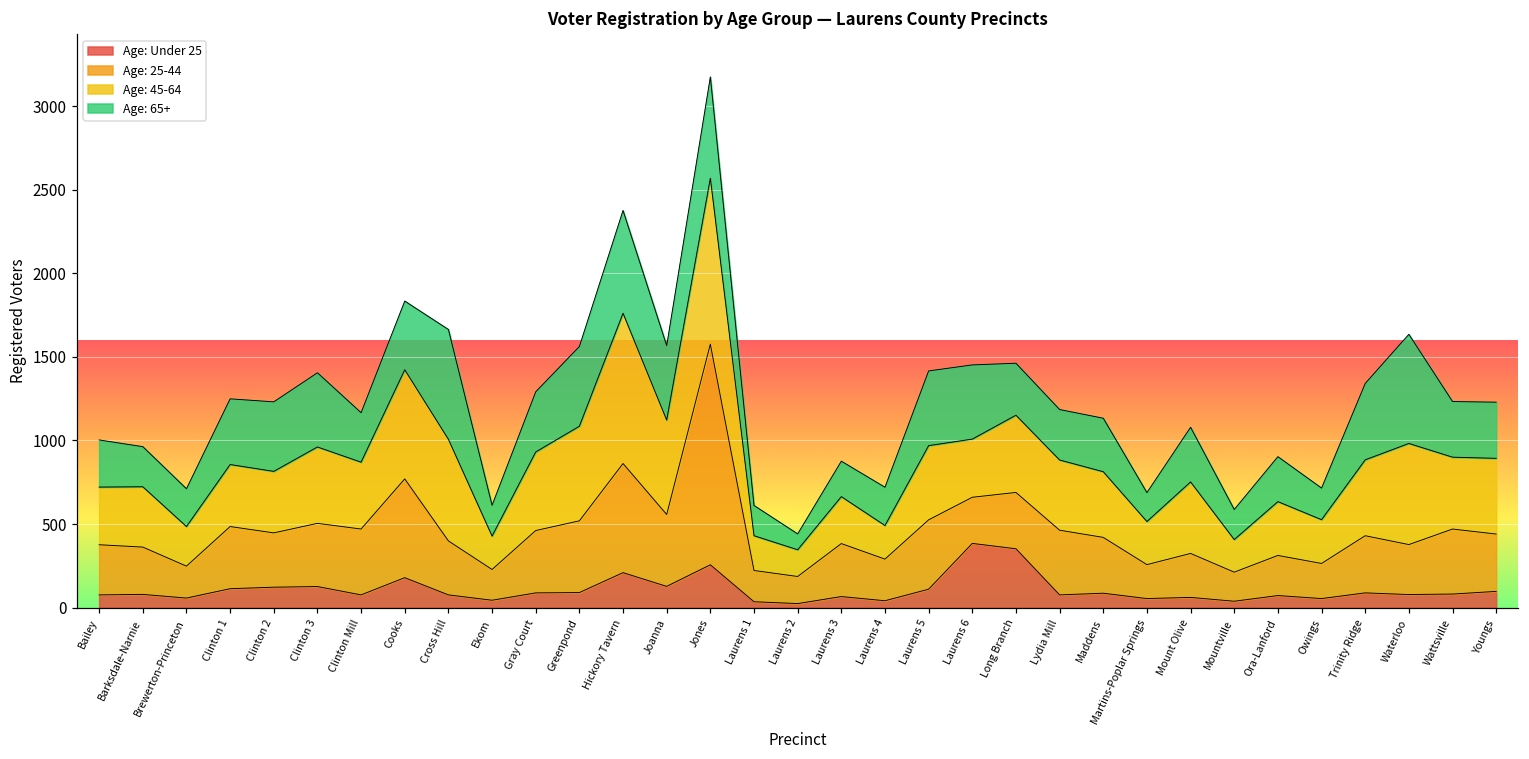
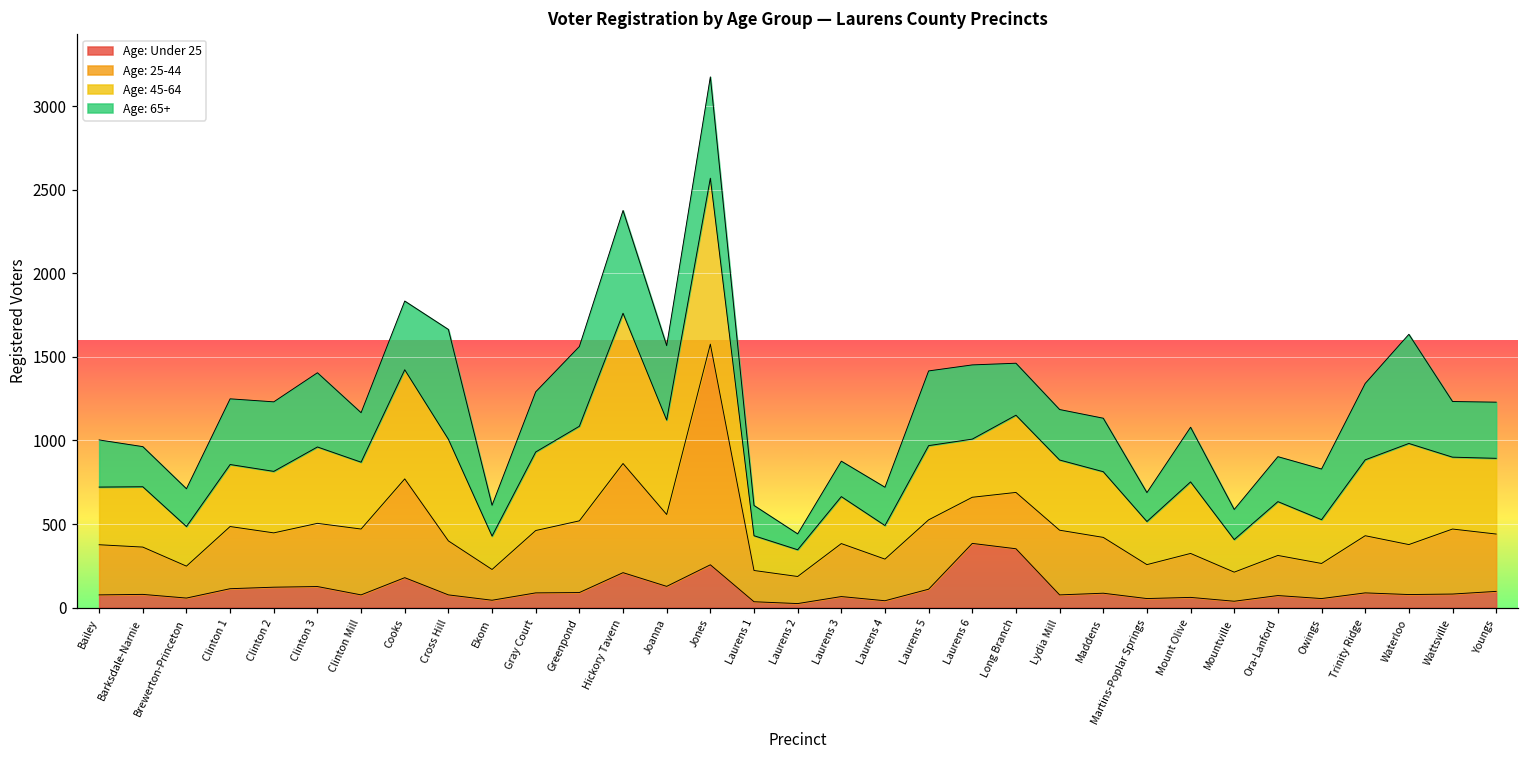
  {
    "Age: Under 25": {
      "Bailey": 80,
      "Barksdale-Narnie": 80,
      "Brewerton-Princeton": 60,
      "Clinton 1": 110,
      "Clinton 2": 120,
      "Clinton 3": 130,
      "Clinton Mill": 80,
      "Cooks": 180,
      "Cross Hill": 80,
      "Ekom": 40,
      "Gray Court": 90,
      "Greenpond": 90,
      "Hickory Tavern": 210,
      "Joanna": 130,
      "Jones": 260,
      "Laurens 1": 40,
      "Laurens 2": 20,
      "Laurens 3": 70,
      "Laurens 4": 40,
      "Laurens 5": 110,
      "Laurens 6": 380,
      "Long Branch": 350,
      "Lydia Mill": 80,
      "Maddens": 90,
      "Martins-Poplar Springs": 50,
      "Mount Olive": 60,
      "Mountville": 40,
      "Ora-Lanford": 70,
      "Owings": 50,
      "Trinity Ridge": 90,
      "Waterloo": 80,
      "Wattsville": 80,
      "Youngs": 100
    },
    "Age: 65+": {
      "Bailey": 280,
      "Barksdale-Narnie": 240,
      "Brewerton-Princeton": 230,
      "Clinton 1": 390,
      "Clinton 2": 420,
      "Clinton 3": 440,
      "Clinton Mill": 300,
      "Cooks": 410,
      "Cross Hill": 660,
      "Ekom": 180,
      "Gray Court": 360,
      "Greenpond": 480,
      "Hickory Tavern": 620,
      "Joanna": 450,
      "Jones": 610,
      "Laurens 1": 180,
      "Laurens 2": 100,
      "Laurens 3": 210,
      "Laurens 4": 230,
      "Laurens 5": 450,
      "Laurens 6": 440,
      "Long Branch": 310,
      "Lydia Mill": 300,
      "Maddens": 320,
      "Martins-Poplar Springs": 170,
      "Mount Olive": 330,
      "Mountville": 180,
      "Ora-Lanford": 270,
-     "Owings": 190,
+     "Owings": 300,
      "Trinity Ridge": 460,
      "Waterloo": 650,
      "Wattsville": 330,
      "Youngs": 340
    }
  }
